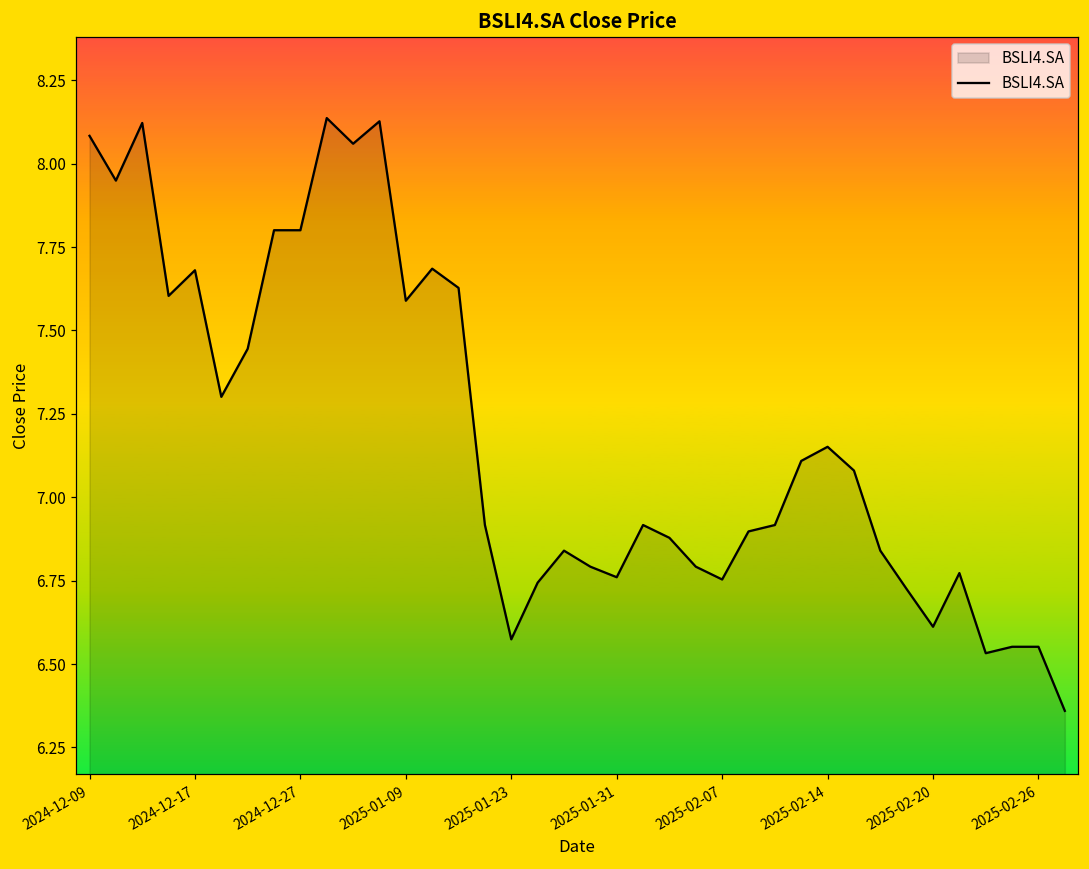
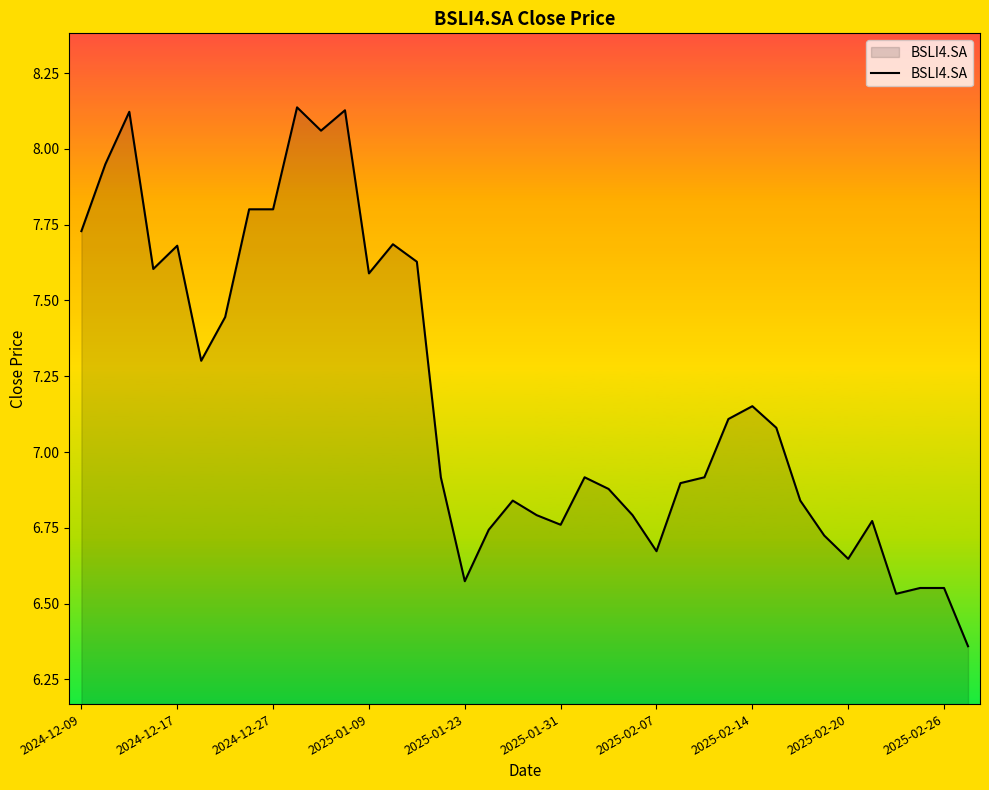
  {
-   "2024-12-09": 8.08,
+   "2024-12-09": 7.73,
    "2024-12-17": 7.68,
    "2024-12-27": 7.80,
    "2025-01-09": 7.59,
    "2025-01-23": 6.57,
    "2025-01-31": 6.76,
-   "2025-02-07": 6.75,
+   "2025-02-07": 6.67,
    "2025-02-14": 7.15,
-   "2025-02-20": 6.61,
+   "2025-02-20": 6.65,
    "2025-02-26": 6.55
  }
